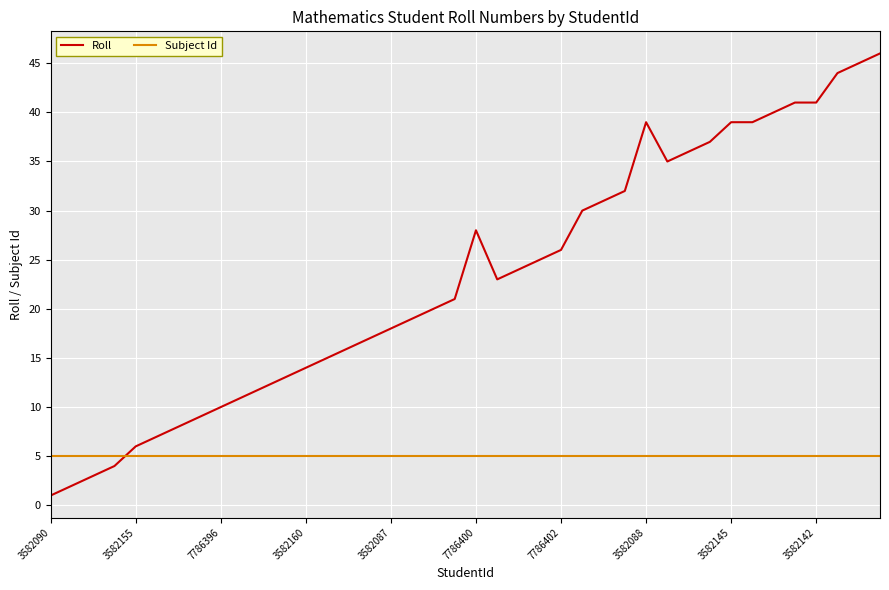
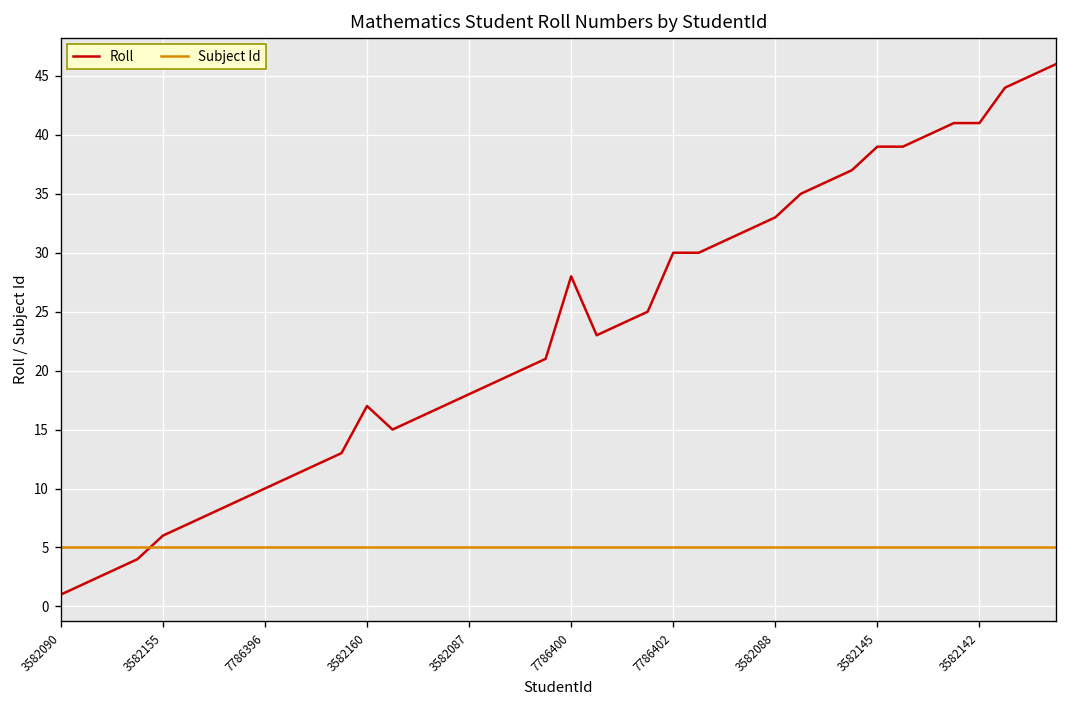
  {
    "Roll": {
      "3582090": 1,
      "3582155": 6,
      "7786396": 10,
-     "3582160": 14,
+     "3582160": 17,
      "3582087": 18,
      "7786400": 28,
-     "7786402": 26,
-     "3582088": 39,
+     "7786402": 30,
+     "3582088": 33,
      "3582145": 39,
      "3582142": 41
    },
    "Subject Id": {
      "3582090": 5,
      "3582155": 5,
      "7786396": 5,
      "3582160": 5,
      "3582087": 5,
      "7786400": 5,
      "7786402": 5,
      "3582088": 5,
      "3582145": 5,
      "3582142": 5
    }
  }
